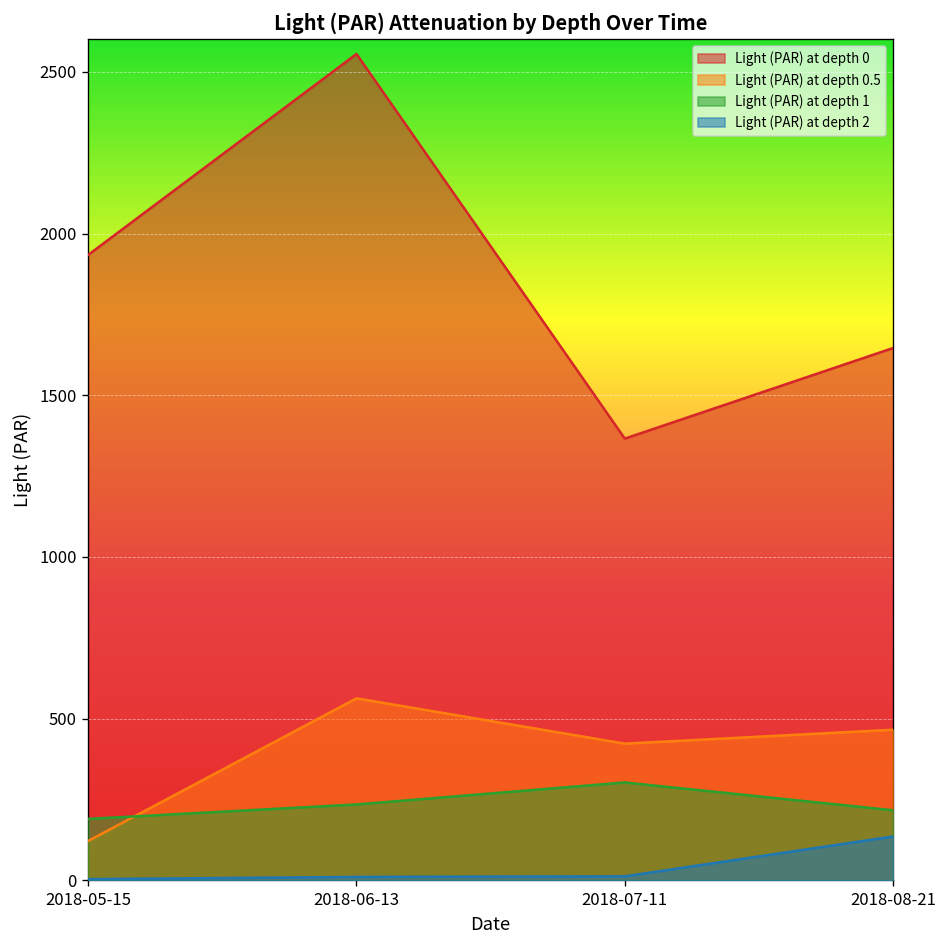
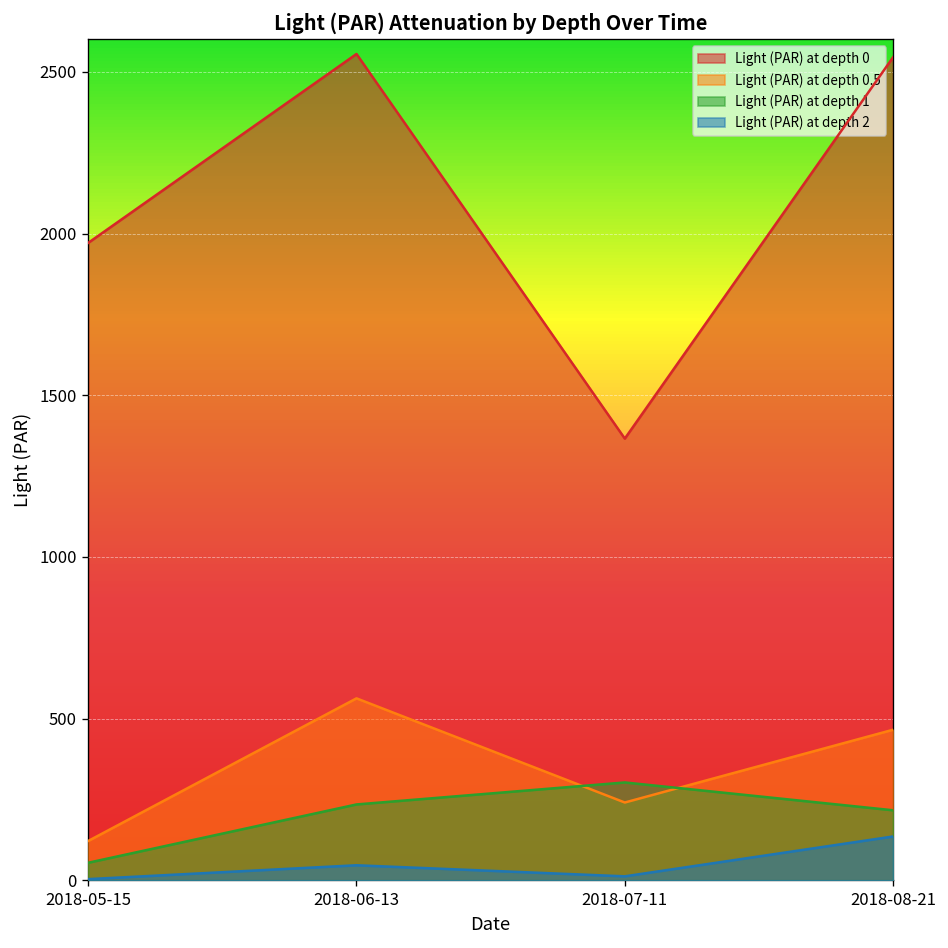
  {
    "Light (PAR) at depth 0": {
-     "2018-05-15": 1930,
+     "2018-05-15": 1970,
      "2018-06-13": 2560,
      "2018-07-11": 1370,
-     "2018-08-21": 1650
+     "2018-08-21": 2550
    },
    "Light (PAR) at depth 0.5": {
      "2018-05-15": 120,
      "2018-06-13": 560,
-     "2018-07-11": 420,
+     "2018-07-11": 240,
      "2018-08-21": 470
    },
    "Light (PAR) at depth 1": {
-     "2018-05-15": 190,
+     "2018-05-15": 50,
      "2018-06-13": 240,
      "2018-07-11": 300,
      "2018-08-21": 220
    },
    "Light (PAR) at depth 2": {
      "2018-05-15": 0,
-     "2018-06-13": 10,
+     "2018-06-13": 50,
      "2018-07-11": 10,
      "2018-08-21": 140
    }
  }
